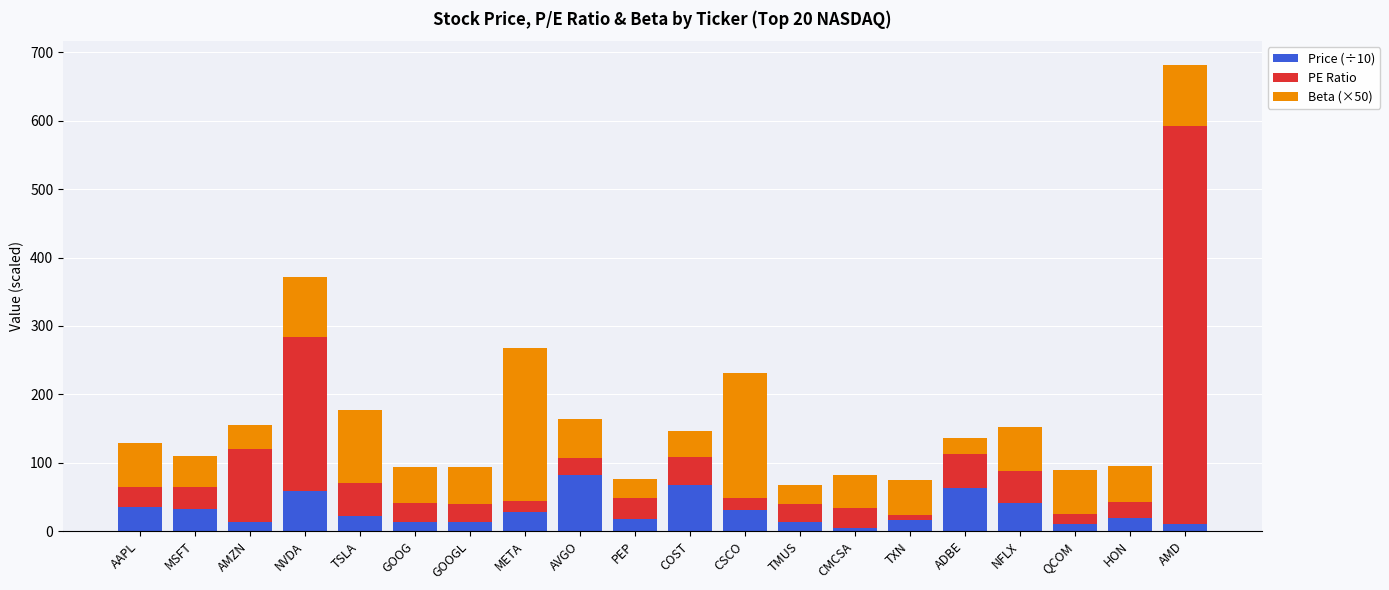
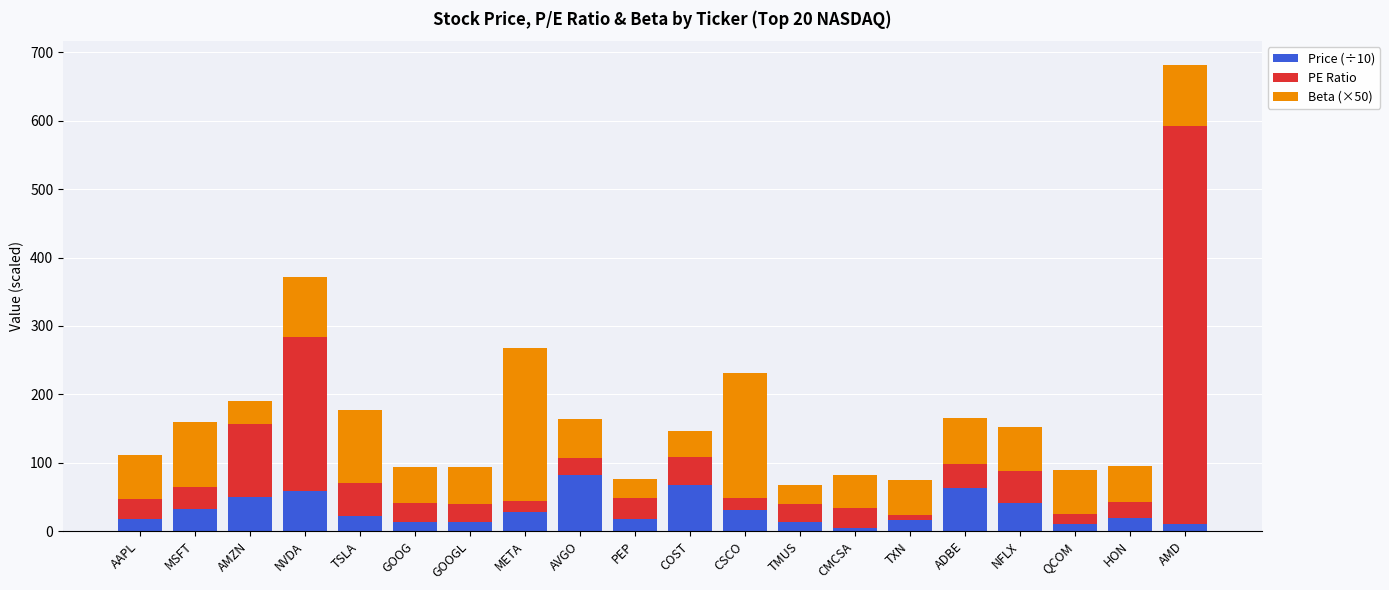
  {
    "Price (÷10)": {
-     "AAPL": 30,
+     "AAPL": 20,
      "MSFT": 30,
-     "AMZN": 10,
+     "AMZN": 50,
      "NVDA": 60,
      "TSLA": 20,
      "GOOG": 10,
      "GOOGL": 10,
      "META": 30,
      "AVGO": 80,
      "PEP": 20,
      "COST": 70,
      "CSCO": 30,
      "TMUS": 10,
      "CMCSA": 0,
      "TXN": 20,
      "ADBE": 60,
      "NFLX": 40,
      "QCOM": 10,
      "HON": 20,
      "AMD": 10
    },
    "PE Ratio": {
      "AAPL": 30,
      "MSFT": 30,
      "AMZN": 110,
      "NVDA": 230,
      "TSLA": 50,
      "GOOG": 30,
      "GOOGL": 30,
      "META": 20,
      "AVGO": 30,
      "PEP": 30,
      "COST": 40,
      "CSCO": 20,
      "TMUS": 30,
      "CMCSA": 30,
      "TXN": 10,
-     "ADBE": 50,
+     "ADBE": 30,
      "NFLX": 50,
      "QCOM": 10,
      "HON": 20,
      "AMD": 580
    },
    "Beta (×50)": {
      "AAPL": 60,
-     "MSFT": 50,
+     "MSFT": 100,
      "AMZN": 30,
      "NVDA": 90,
      "TSLA": 110,
      "GOOG": 50,
      "GOOGL": 50,
      "META": 220,
      "AVGO": 60,
      "PEP": 30,
      "COST": 40,
      "CSCO": 180,
      "TMUS": 30,
      "CMCSA": 50,
      "TXN": 50,
-     "ADBE": 20,
+     "ADBE": 70,
      "NFLX": 60,
      "QCOM": 60,
      "HON": 50,
      "AMD": 90
    }
  }
